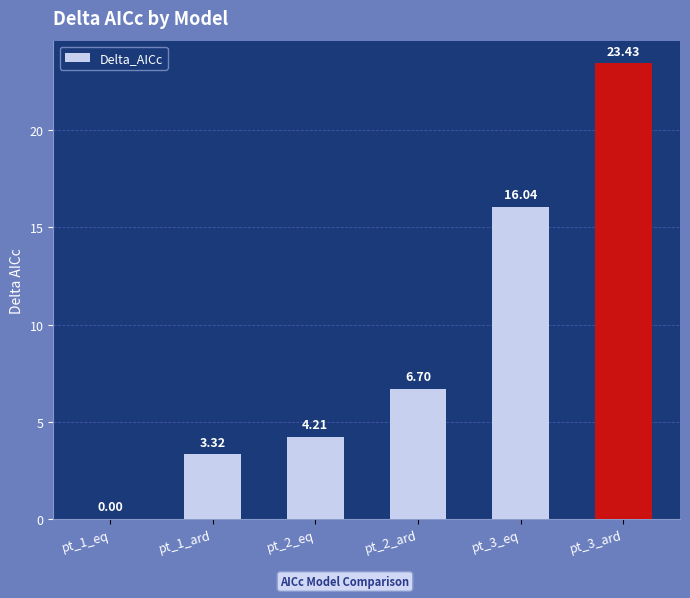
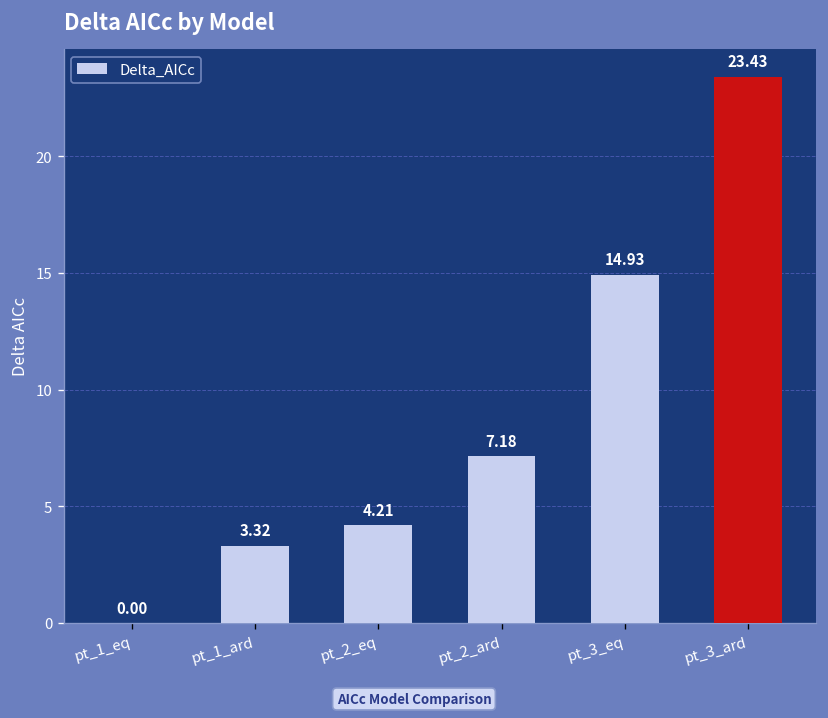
  {
    "pt_1_eq": 0.00,
    "pt_1_ard": 3.32,
    "pt_2_eq": 4.21,
-   "pt_2_ard": 6.70,
-   "pt_3_eq": 16.04,
+   "pt_2_ard": 7.18,
+   "pt_3_eq": 14.93,
    "pt_3_ard": 23.43
  }
